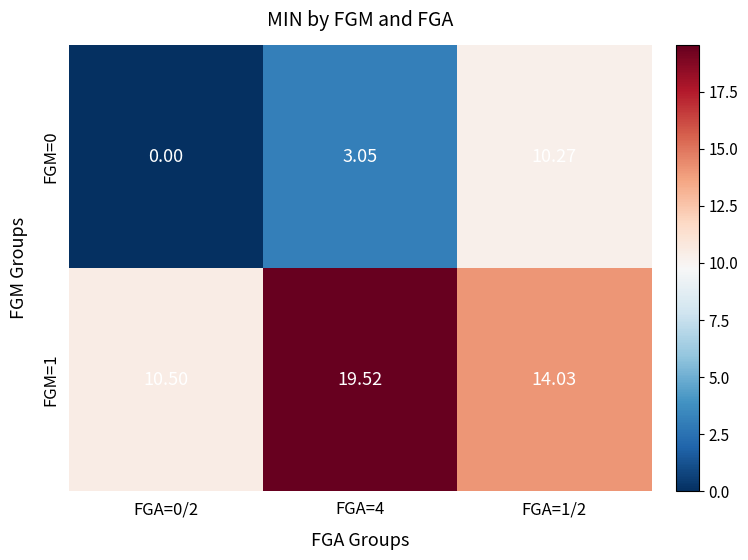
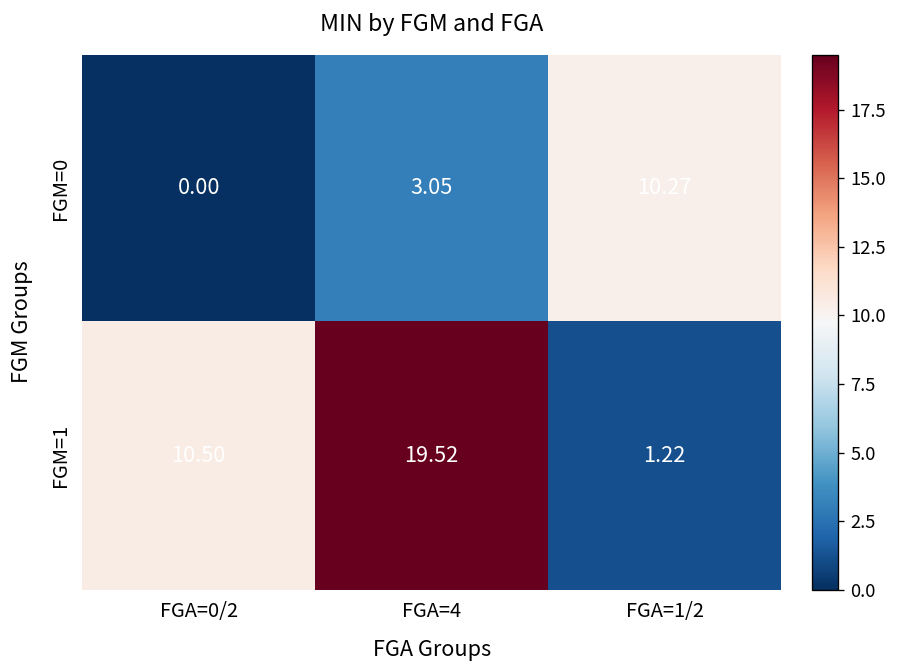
  {
    "FGM=0": {
      "FGA=0/2": 0.00,
      "FGA=4": 3.05
    },
    "FGM=1": {
      "FGA=4": 19.52,
-     "FGA=1/2": 14.03
+     "FGA=1/2": 1.22
    }
  }
